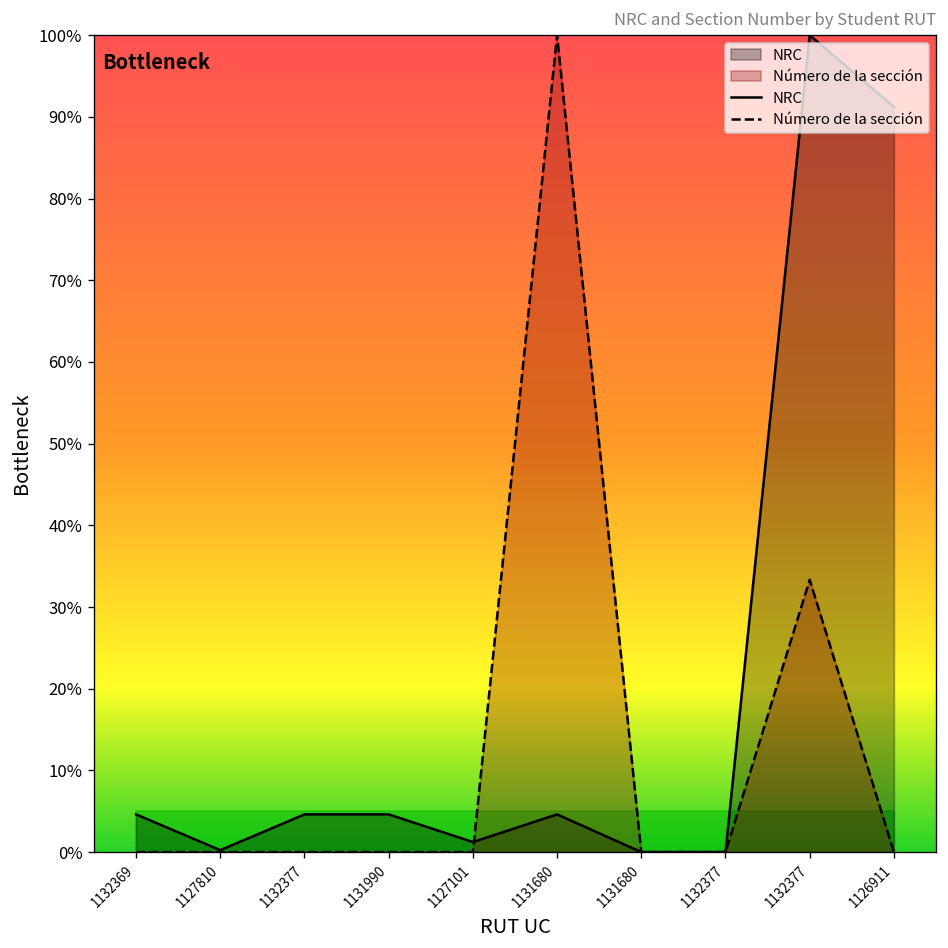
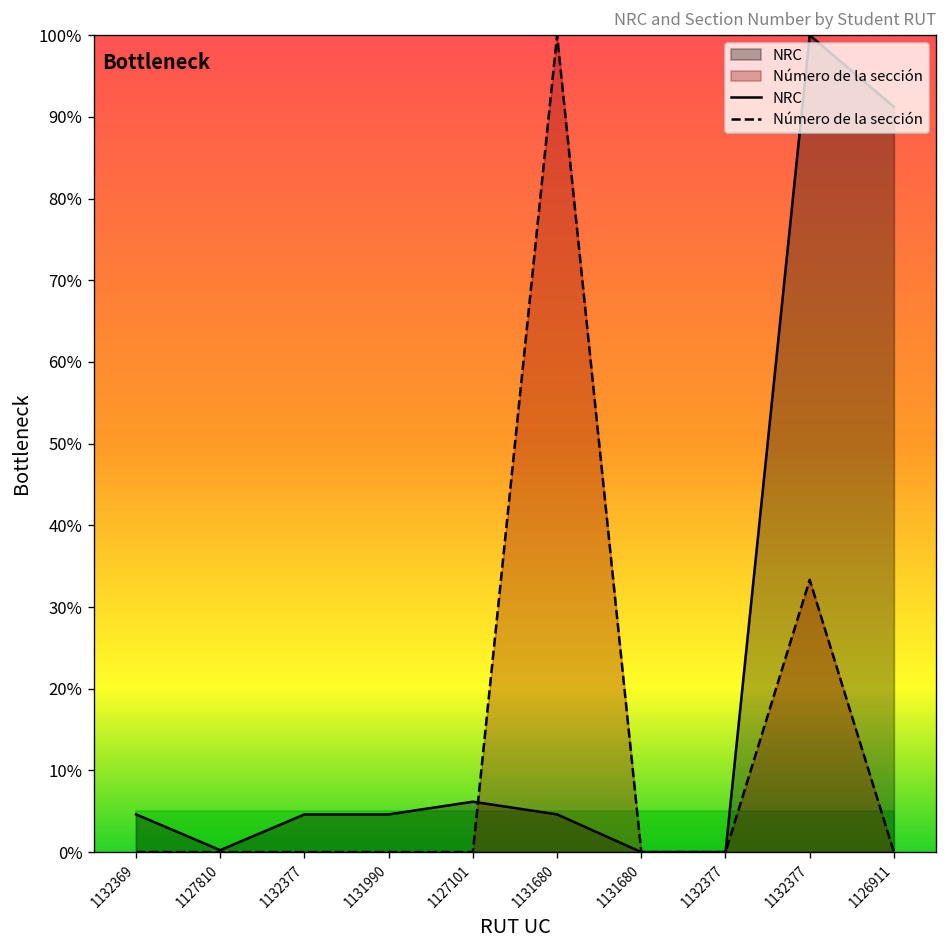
  {
    "NRC": {
      "1132369": "5%",
      "1131990": "5%",
-     "1127101": "1%"
+     "1127101": "6%"
    }
  }
